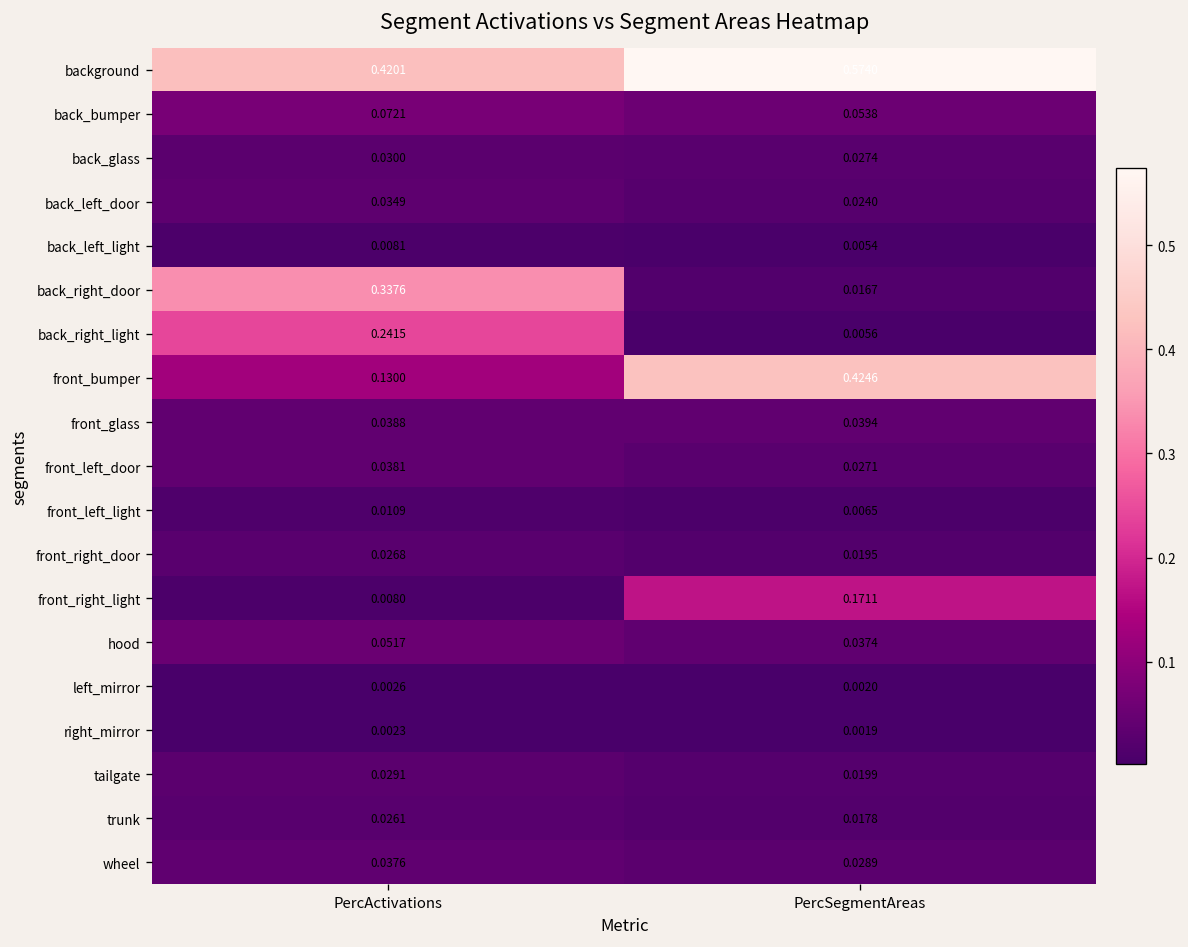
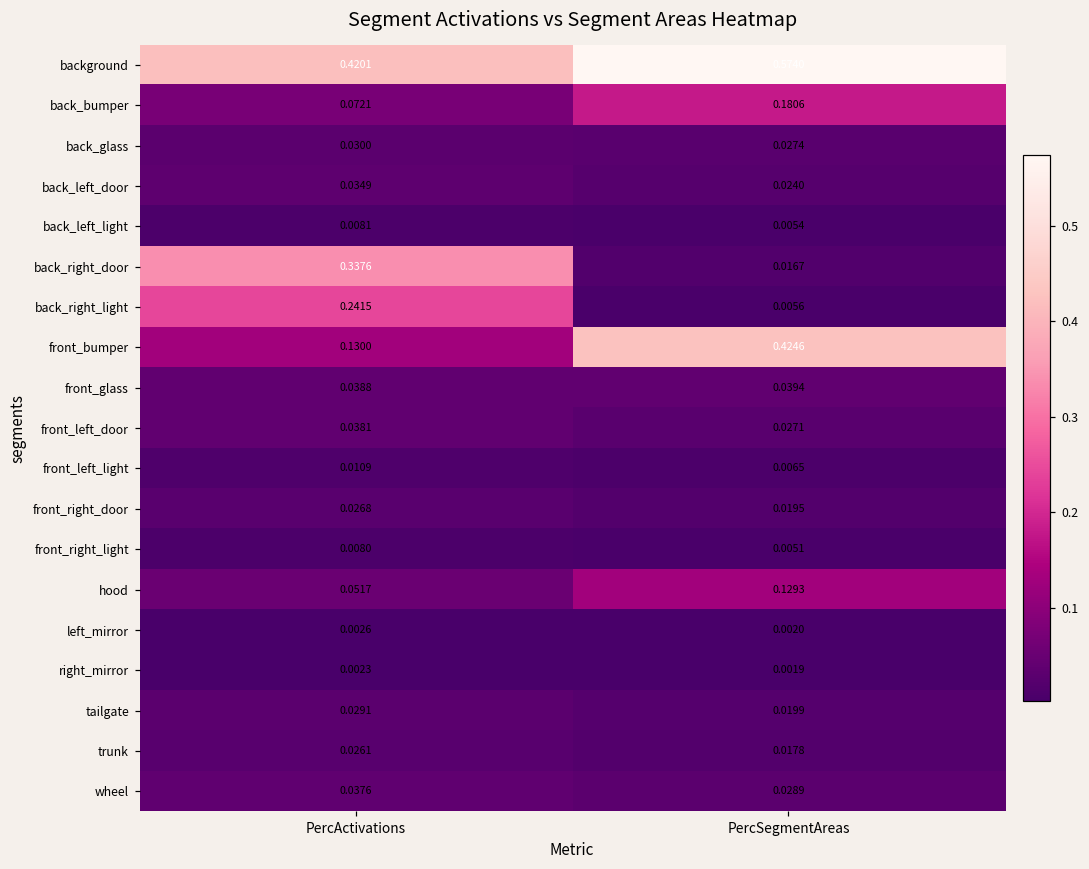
  {
    "background": {
      "PercActivations": 0.4201
    },
    "back_bumper": {
      "PercActivations": 0.0721,
-     "PercSegmentAreas": 0.0538
+     "PercSegmentAreas": 0.1806
    },
    "back_glass": {
      "PercActivations": 0.0300,
      "PercSegmentAreas": 0.0274
    },
    "back_left_door": {
      "PercActivations": 0.0349,
      "PercSegmentAreas": 0.0240
    },
    "back_left_light": {
      "PercActivations": 0.0081,
      "PercSegmentAreas": 0.0054
    },
    "back_right_door": {
      "PercActivations": 0.3376,
      "PercSegmentAreas": 0.0167
    },
    "back_right_light": {
      "PercActivations": 0.2415,
      "PercSegmentAreas": 0.0056
    },
    "front_bumper": {
      "PercActivations": 0.1300,
      "PercSegmentAreas": 0.4246
    },
    "front_glass": {
      "PercActivations": 0.0388,
      "PercSegmentAreas": 0.0394
    },
    "front_left_door": {
      "PercActivations": 0.0381,
      "PercSegmentAreas": 0.0271
    },
    "front_left_light": {
      "PercActivations": 0.0109,
      "PercSegmentAreas": 0.0065
    },
    "front_right_door": {
      "PercActivations": 0.0268,
      "PercSegmentAreas": 0.0195
    },
    "front_right_light": {
      "PercActivations": 0.0080,
-     "PercSegmentAreas": 0.1711
+     "PercSegmentAreas": 0.0051
    },
    "hood": {
      "PercActivations": 0.0517,
-     "PercSegmentAreas": 0.0374
+     "PercSegmentAreas": 0.1293
    },
    "left_mirror": {
      "PercActivations": 0.0026,
      "PercSegmentAreas": 0.0020
    },
    "right_mirror": {
      "PercActivations": 0.0023,
      "PercSegmentAreas": 0.0019
    },
    "tailgate": {
      "PercActivations": 0.0291,
      "PercSegmentAreas": 0.0199
    },
    "trunk": {
      "PercActivations": 0.0261,
      "PercSegmentAreas": 0.0178
    },
    "wheel": {
      "PercActivations": 0.0376,
      "PercSegmentAreas": 0.0289
    }
  }
